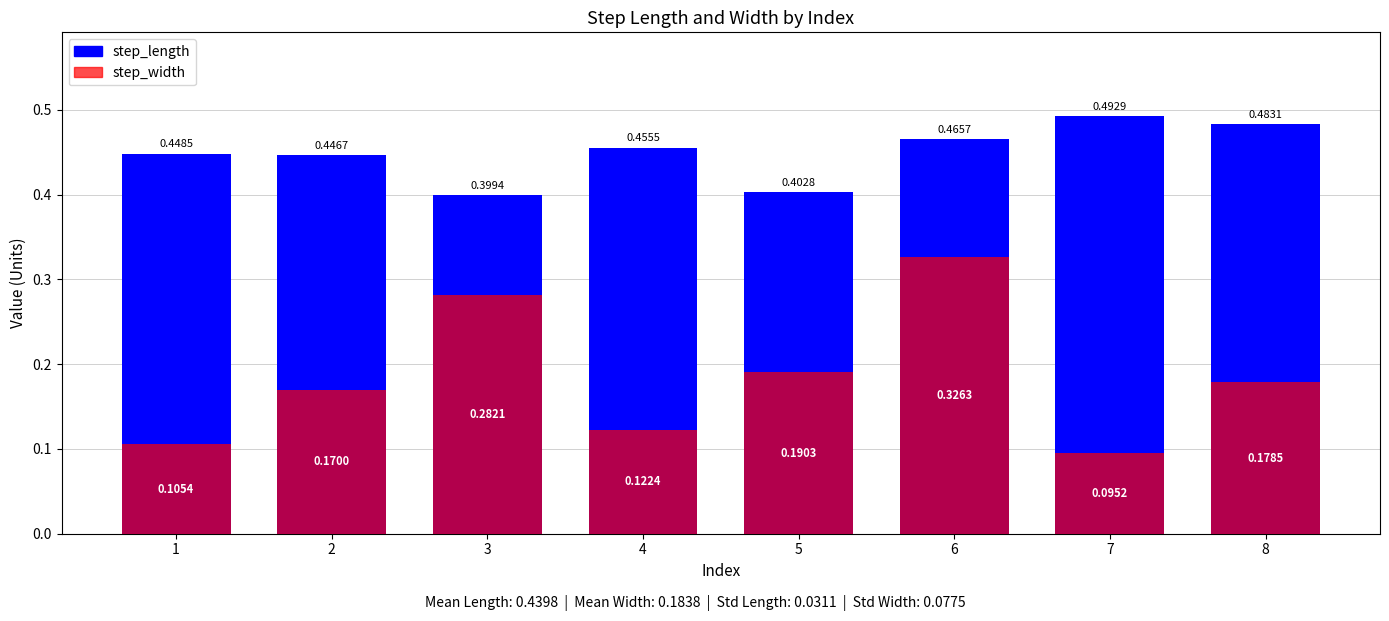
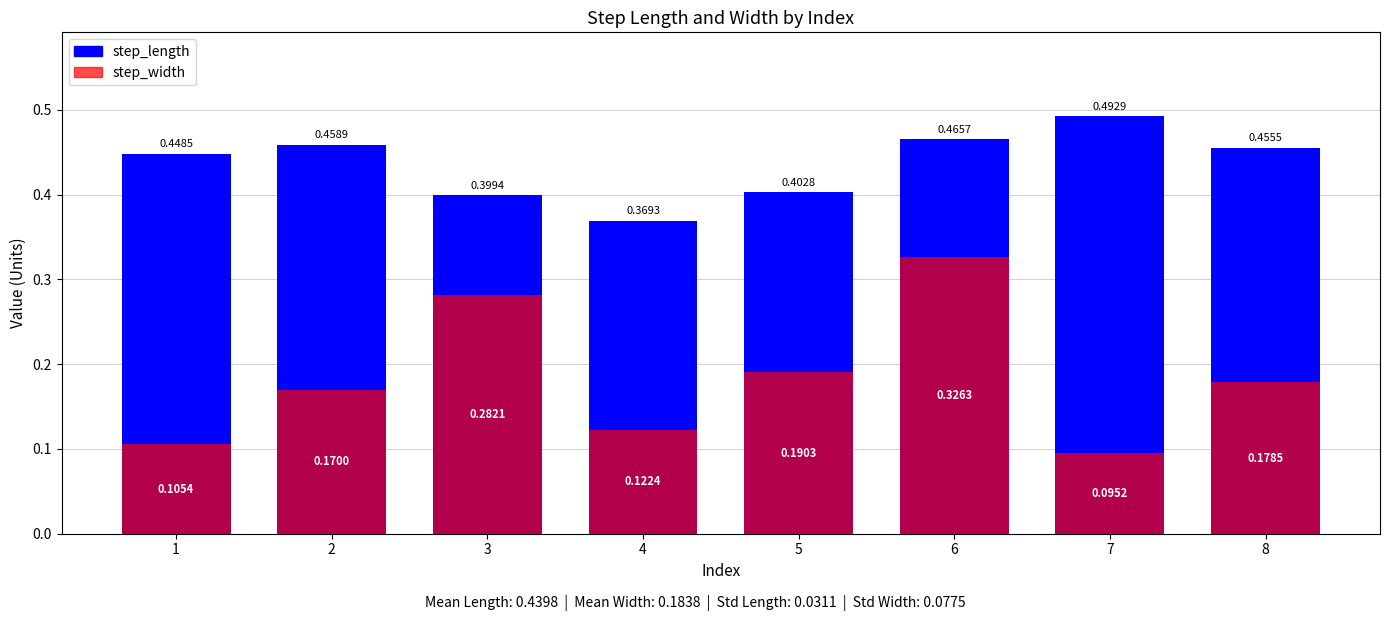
  {
    "step_length": {
      "1": 0.4485,
-     "2": 0.4467,
+     "2": 0.4589,
      "3": 0.3994,
-     "4": 0.4555,
+     "4": 0.3693,
      "5": 0.4028,
      "6": 0.4657,
      "7": 0.4929,
-     "8": 0.4831
+     "8": 0.4555
    }
  }
